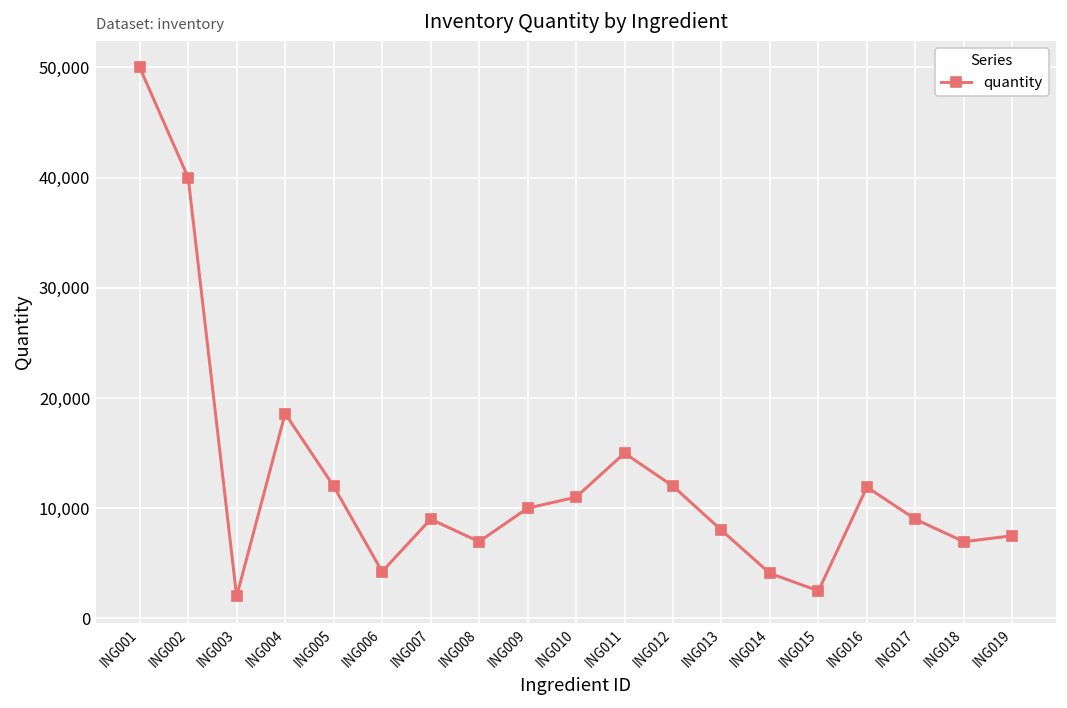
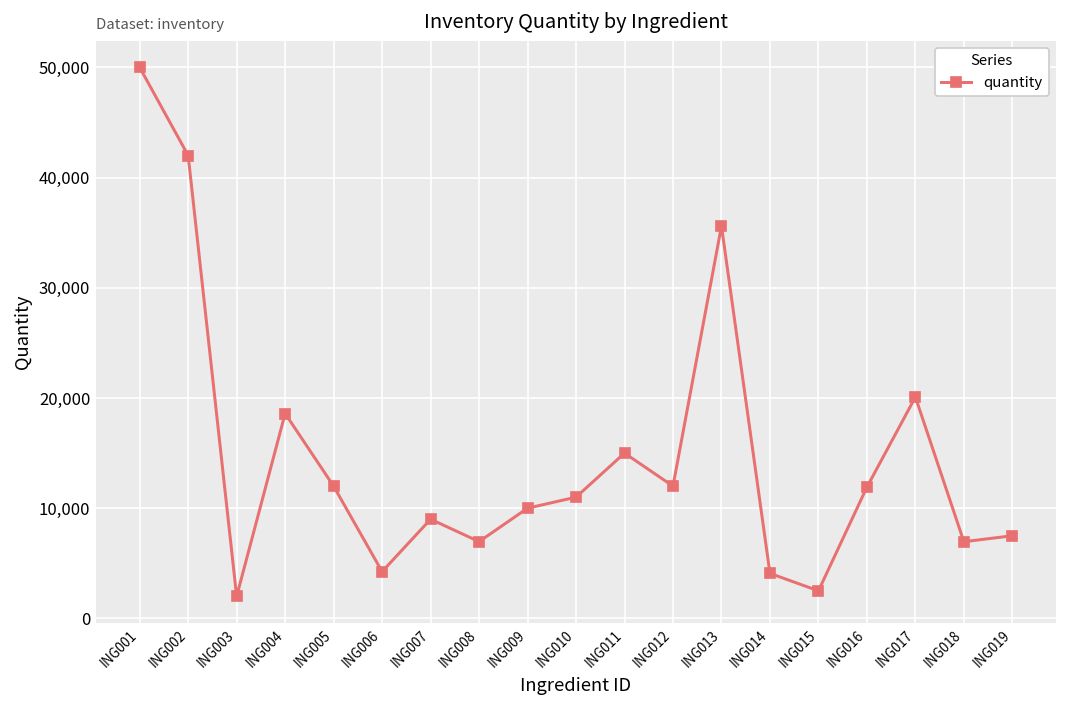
  {
    "ING001": "50,000",
-   "ING002": "40,000",
+   "ING002": "42,000",
    "ING003": "2,000",
    "ING004": "19,000",
    "ING005": "12,000",
    "ING006": "4,000",
    "ING007": "9,000",
    "ING008": "7,000",
    "ING009": "10,000",
    "ING010": "11,000",
    "ING011": "15,000",
    "ING012": "12,000",
-   "ING013": "8,000",
+   "ING013": "36,000",
    "ING014": "4,000",
    "ING015": "3,000",
    "ING016": "12,000",
-   "ING017": "9,000",
+   "ING017": "20,000",
    "ING018": "7,000",
    "ING019": "8,000"
  }
